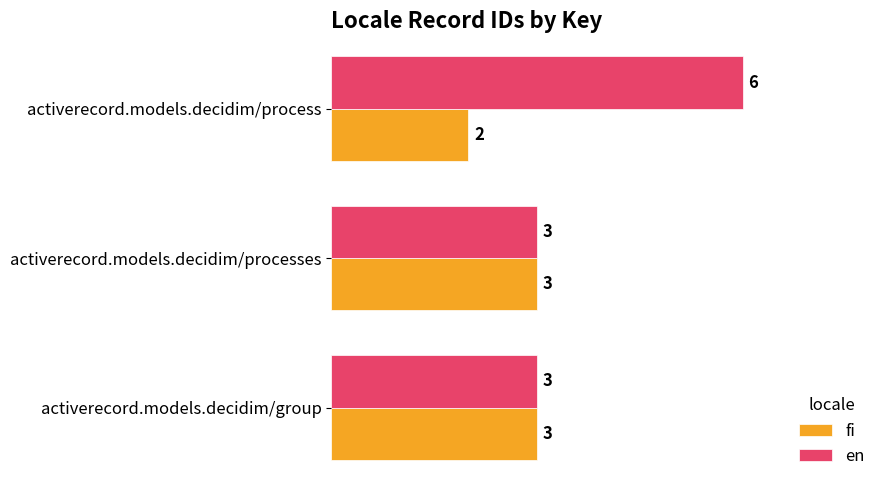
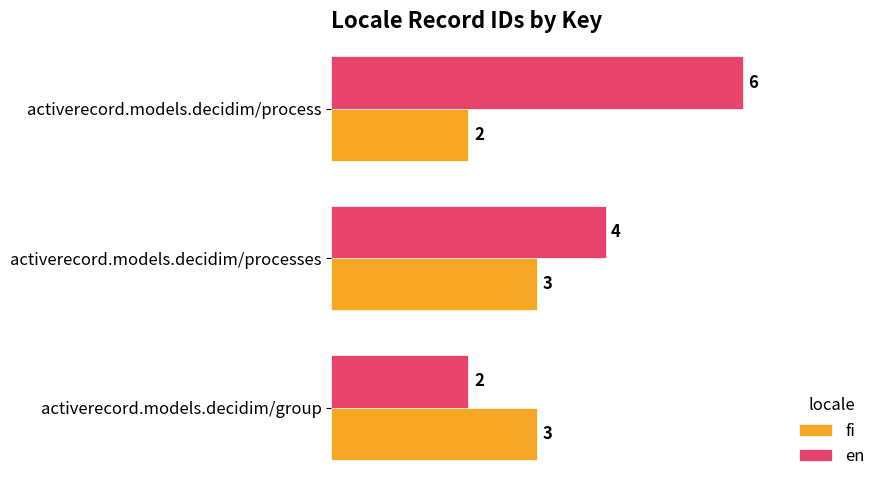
  {
    "fi": {
      "activerecord.models.decidim/process": 2,
      "activerecord.models.decidim/processes": 3,
      "activerecord.models.decidim/group": 3
    },
    "en": {
      "activerecord.models.decidim/process": 6,
-     "activerecord.models.decidim/processes": 3,
-     "activerecord.models.decidim/group": 3
+     "activerecord.models.decidim/processes": 4,
+     "activerecord.models.decidim/group": 2
    }
  }
